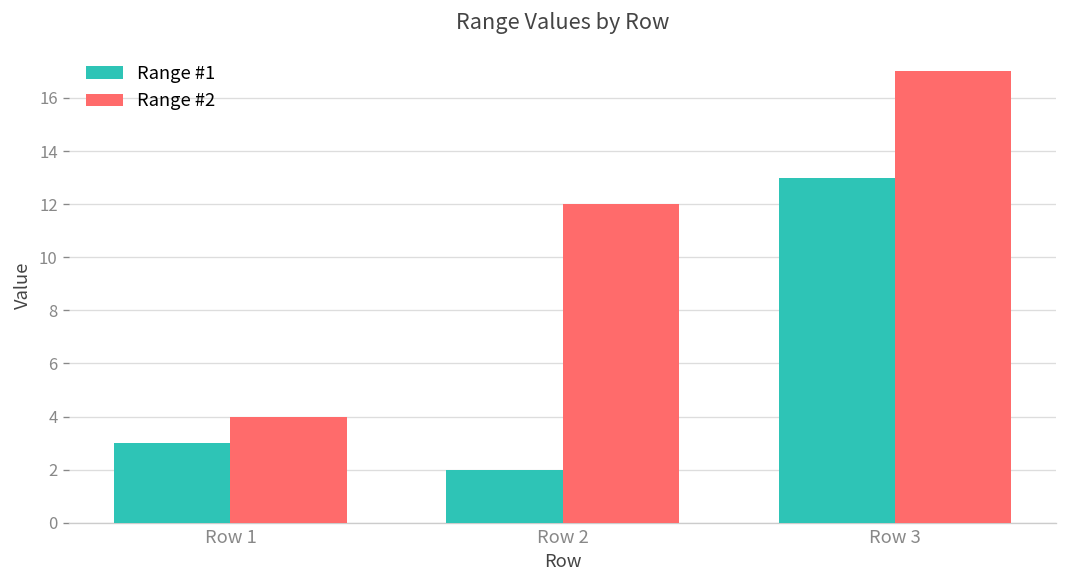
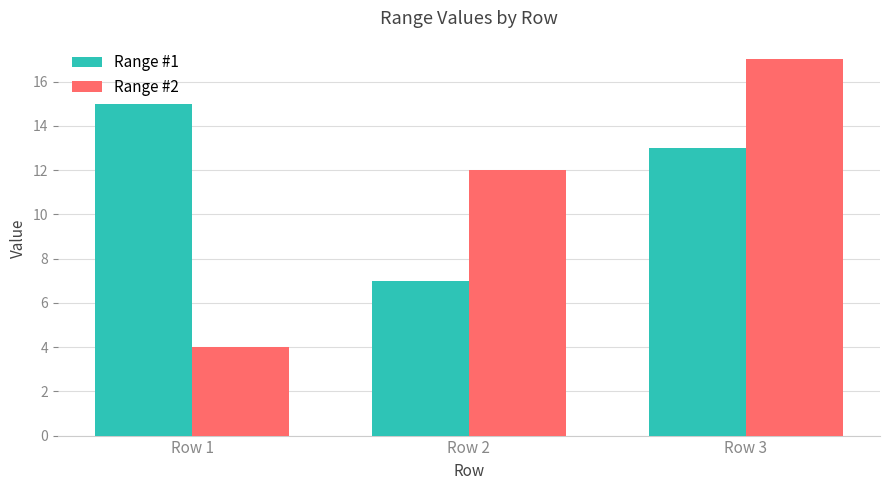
  {
    "Range #1": {
-     "Row 1": 3,
-     "Row 2": 2,
+     "Row 1": 15,
+     "Row 2": 7,
      "Row 3": 13
    },
    "Range #2": {
      "Row 1": 4,
      "Row 2": 12,
      "Row 3": 17
    }
  }
